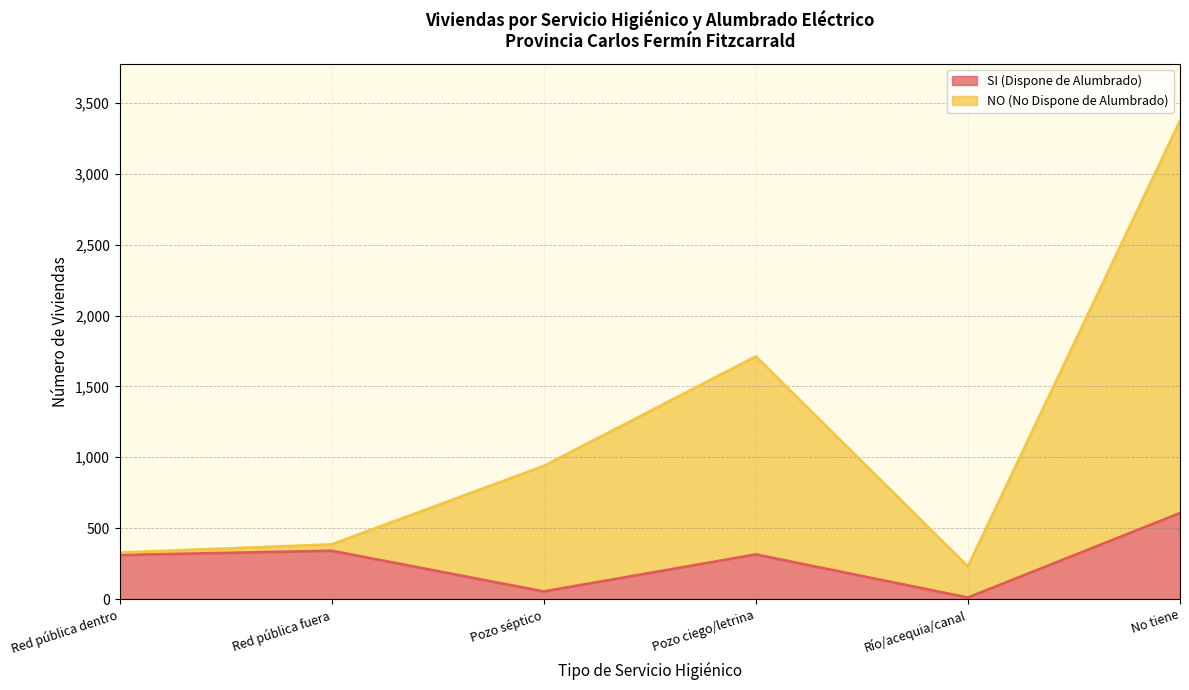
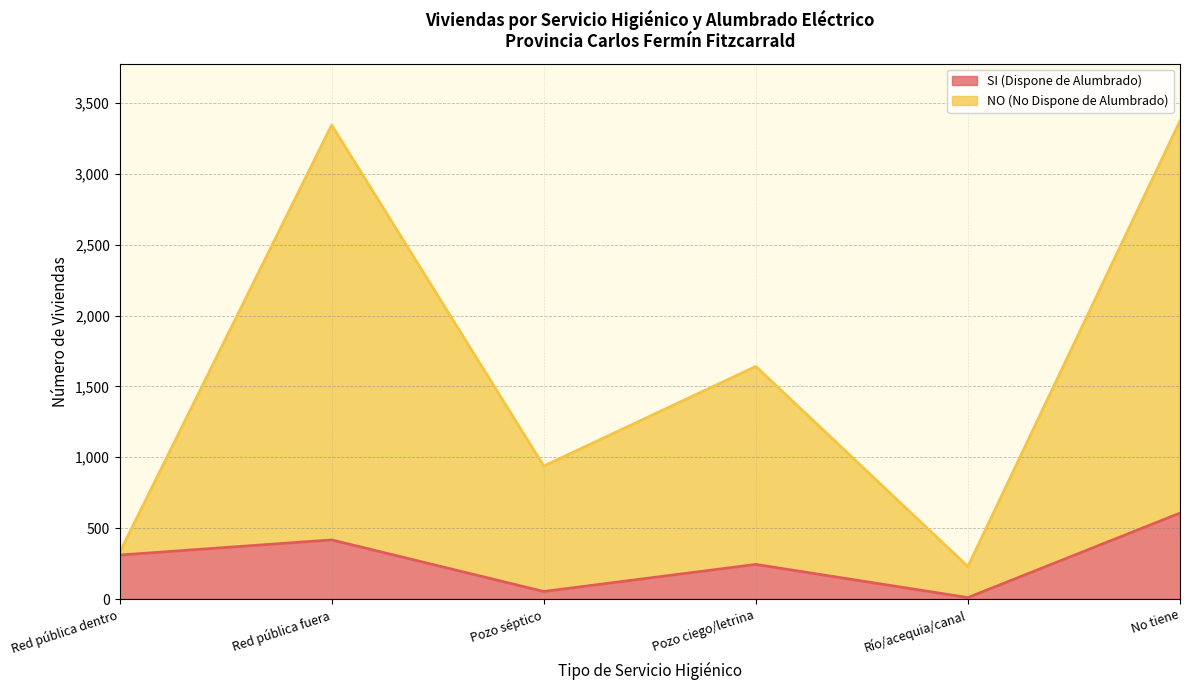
  {
    "SI (Dispone de Alumbrado)": {
-     "Red pública fuera": "340",
+     "Red pública fuera": "420",
      "Pozo séptico": "50",
-     "Pozo ciego/letrina": "310",
+     "Pozo ciego/letrina": "240",
      "Río/acequia/canal": "10",
      "No tiene": "610"
    },
    "NO (No Dispone de Alumbrado)": {
-     "Red pública fuera": "50",
+     "Red pública fuera": "2,930",
      "Pozo séptico": "890",
      "Pozo ciego/letrina": "1,400",
      "Río/acequia/canal": "220",
      "No tiene": "2,770"
    }
  }
